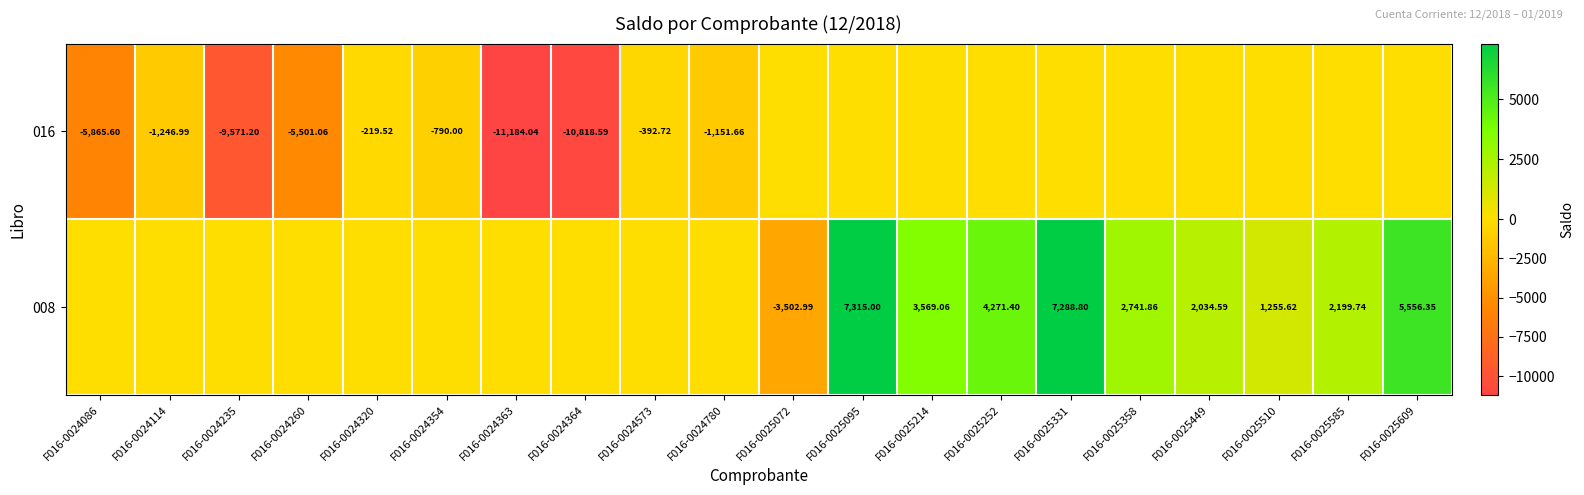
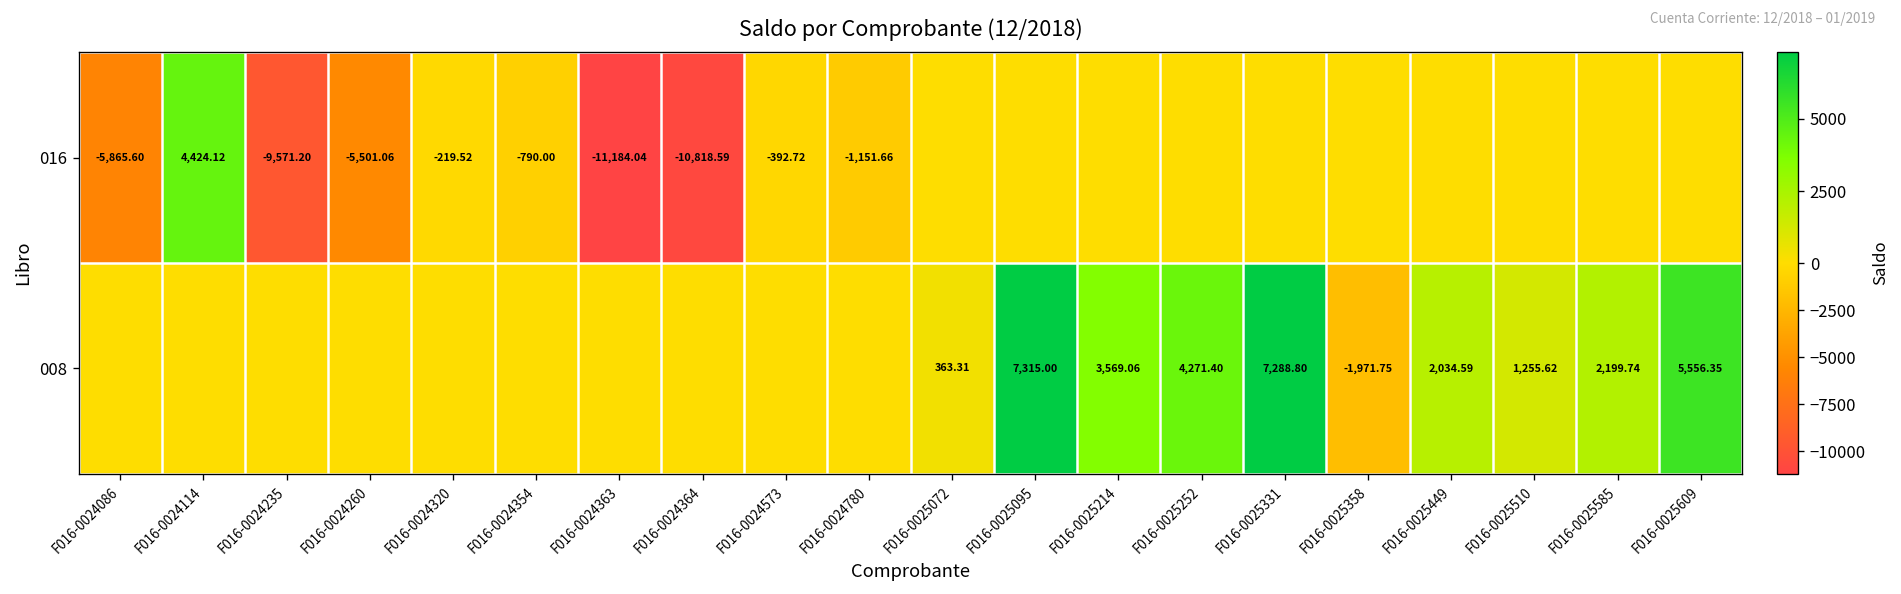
  {
    "016": {
      "F016-0024086": "-5,865.60",
-     "F016-0024114": "-1,246.99",
+     "F016-0024114": "4,424.12",
      "F016-0024235": "-9,571.20",
      "F016-0024260": "-5,501.06",
      "F016-0024320": "-219.52",
      "F016-0024354": "-790.00",
      "F016-0024363": "-11,184.04",
      "F016-0024364": "-10,818.59",
      "F016-0024573": "-392.72",
      "F016-0024780": "-1,151.66"
    },
    "008": {
-     "F016-0025072": "-3,502.99",
+     "F016-0025072": "363.31",
      "F016-0025095": "7,315.00",
      "F016-0025214": "3,569.06",
      "F016-0025252": "4,271.40",
      "F016-0025331": "7,288.80",
-     "F016-0025358": "2,741.86",
+     "F016-0025358": "-1,971.75",
      "F016-0025449": "2,034.59",
      "F016-0025510": "1,255.62",
      "F016-0025585": "2,199.74",
      "F016-0025609": "5,556.35"
    }
  }
